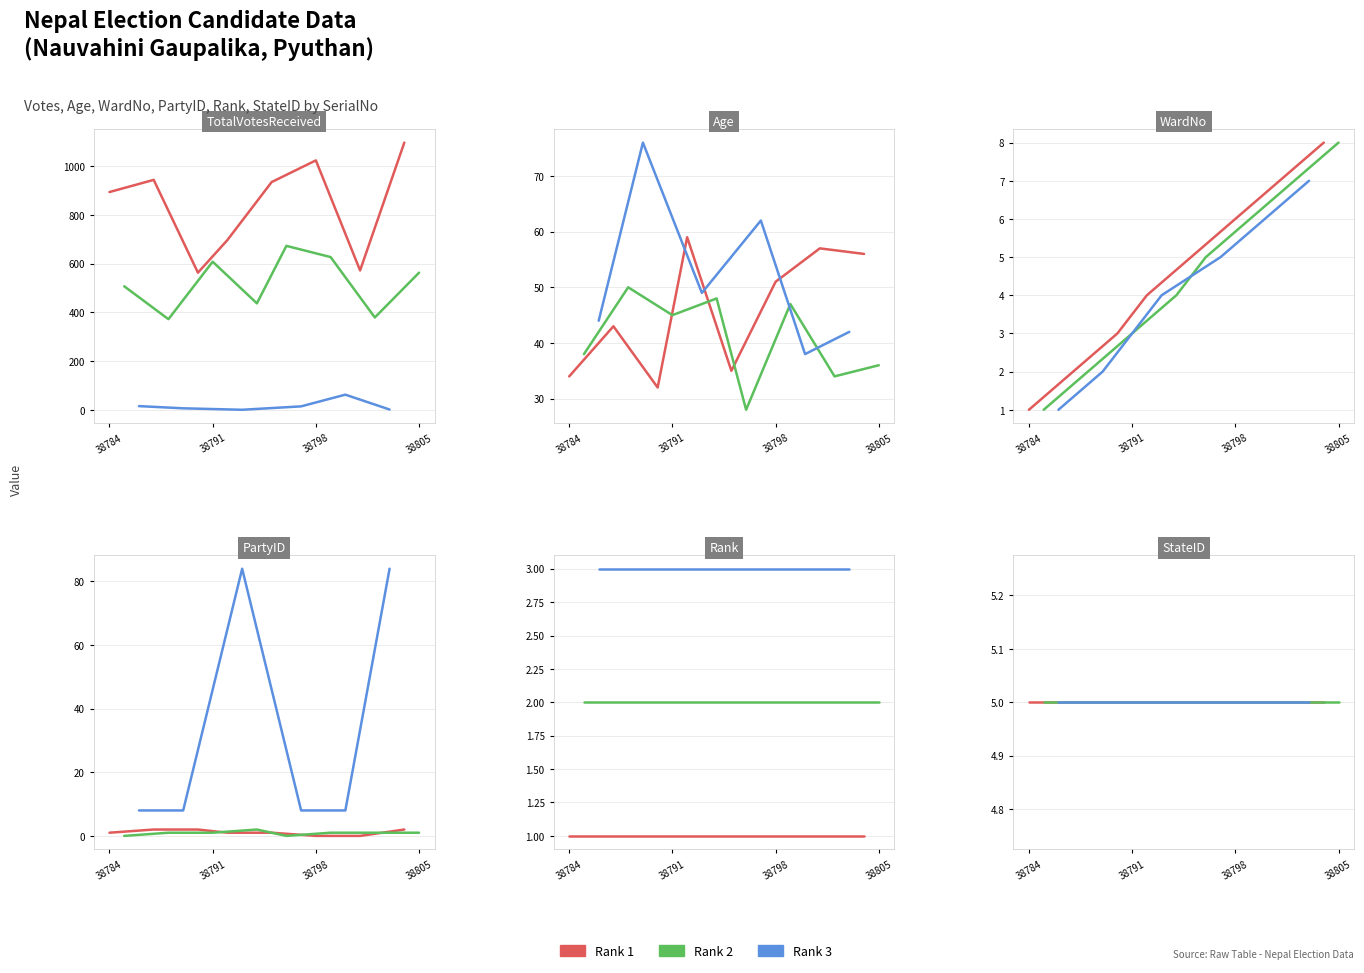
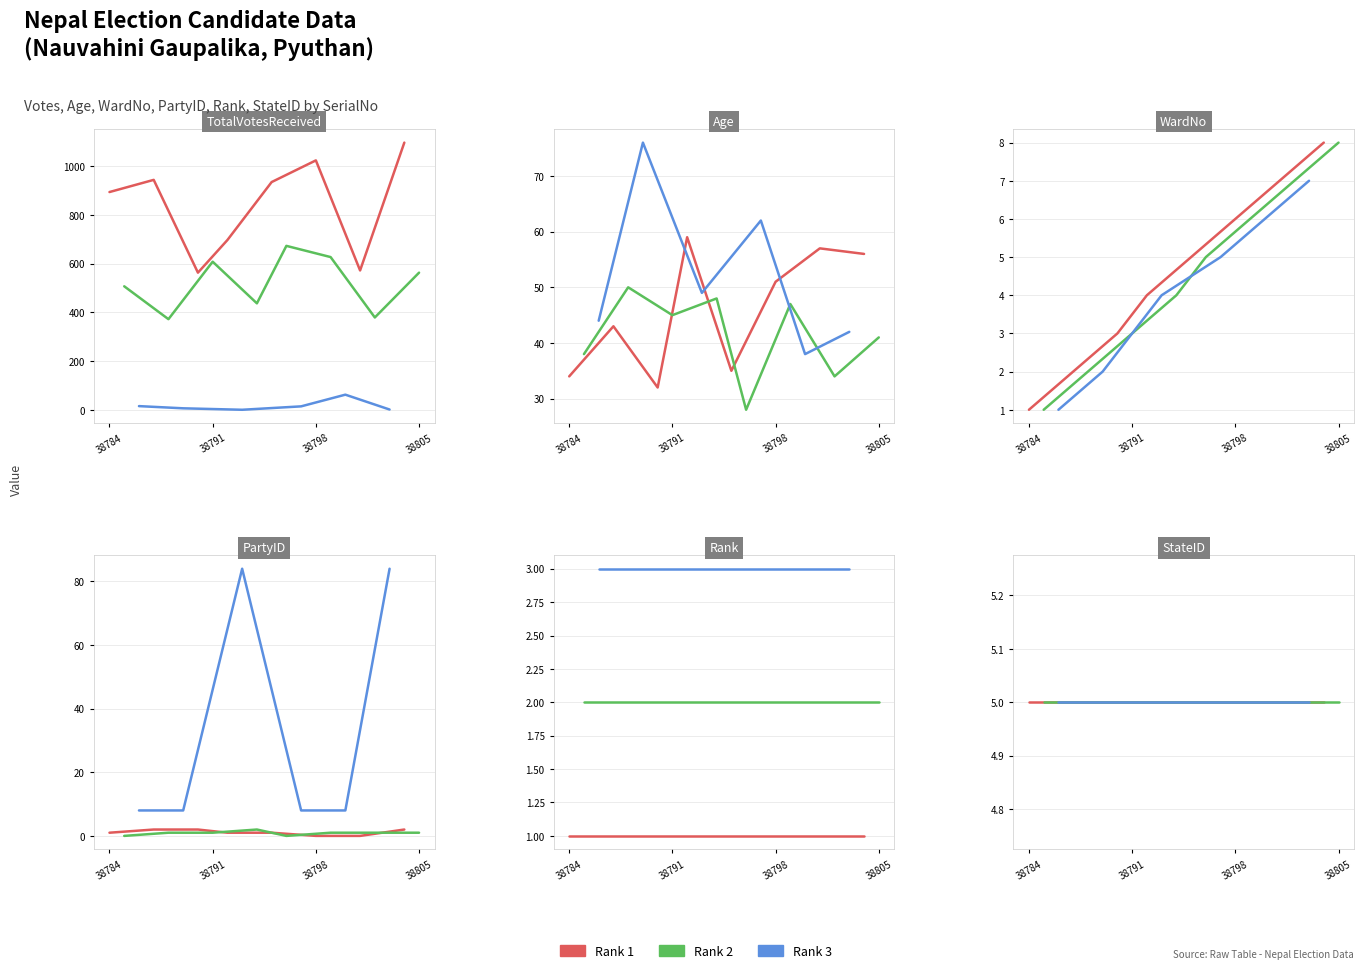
  {
    "TotalVotesReceived": {
      "Rank 1": {
        "38784": 890,
        "38798": 1020
      },
      "Rank 2": {
        "38791": 610,
        "38805": 560
      }
    },
    "Age": {
      "Rank 1": {
        "38784": 34,
        "38798": 51
      },
      "Rank 2": {
        "38791": 45,
-       "38805": 36
+       "38805": 41
      }
    },
    "WardNo": {
      "Rank 1": {
        "38784": 1.0,
        "38798": 6.0
      },
      "Rank 2": {
        "38791": 3.0,
        "38805": 8.0
      }
    },
    "PartyID": {
      "Rank 1": {
        "38784": 1,
        "38798": 0
      },
      "Rank 2": {
        "38791": 1,
        "38805": 1
      }
    },
    "Rank": {
      "Rank 1": {
        "38784": 1.00,
        "38798": 1.00
      },
      "Rank 2": {
        "38791": 2.00,
        "38805": 2.00
      }
    },
    "StateID": {
      "Rank 1": {
        "38784": 5.00,
        "38798": 5.00
      },
      "Rank 2": {
        "38791": 5.00,
        "38805": 5.00
      }
    }
  }
